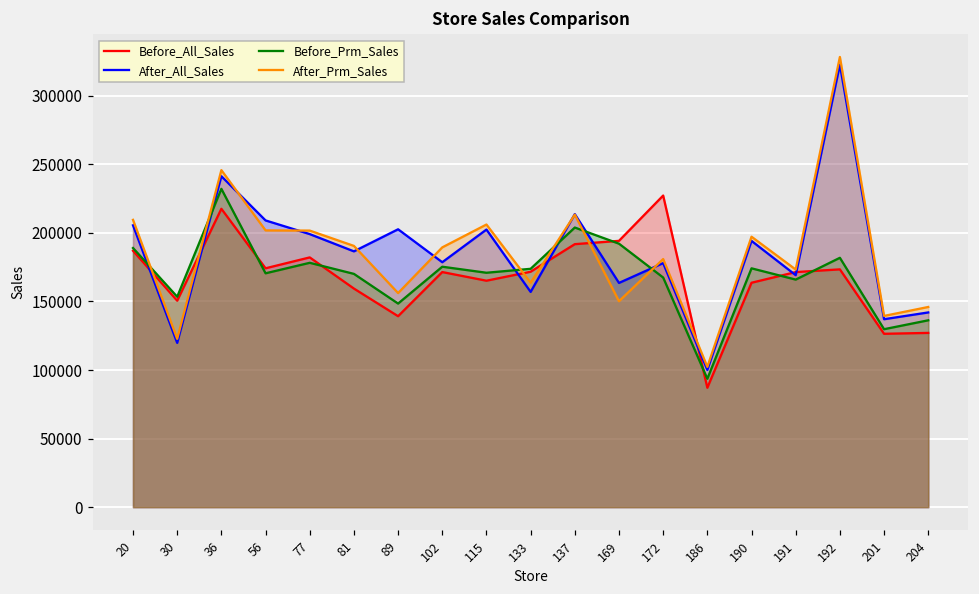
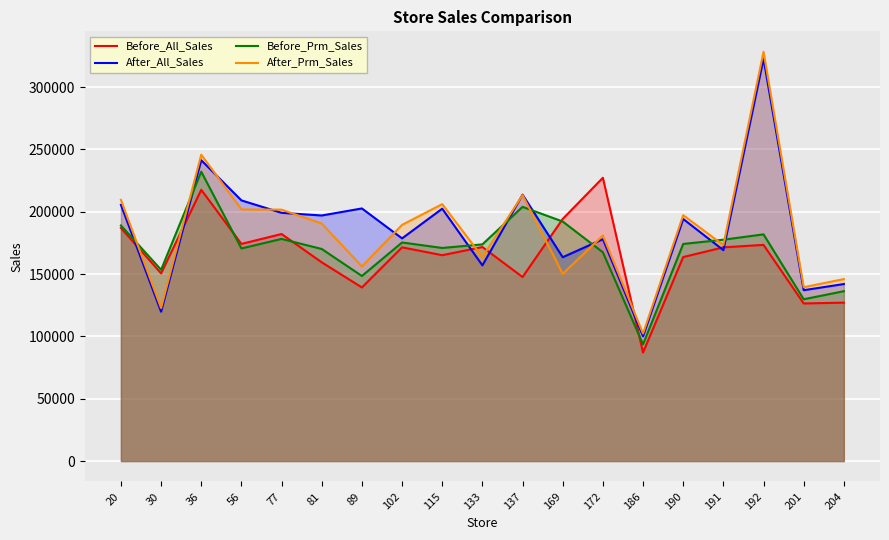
  {
    "Before_All_Sales": {
      "30": 151000,
      "36": 218000,
      "56": 174000,
      "77": 182000,
      "81": 159000,
      "89": 139000,
      "102": 171000,
      "115": 165000,
      "133": 172000,
-     "137": 192000,
+     "137": 148000,
      "172": 227000,
      "186": 87000,
      "190": 164000,
      "192": 173000,
      "201": 126000,
      "204": 127000
    },
    "After_All_Sales": {
      "20": 206000,
      "30": 120000,
      "36": 241000,
      "56": 209000,
      "77": 199000,
-     "81": 187000,
+     "81": 197000,
      "89": 203000,
      "102": 179000,
      "115": 202000,
      "133": 157000,
      "169": 164000,
      "172": 178000,
      "186": 100000,
      "190": 194000,
      "191": 169000,
      "192": 323000,
      "201": 137000,
      "204": 142000
    },
    "Before_Prm_Sales": {
      "30": 153000,
      "36": 232000,
      "56": 171000,
      "77": 178000,
      "81": 170000,
      "89": 148000,
      "102": 175000,
      "115": 171000,
      "133": 174000,
      "137": 204000,
      "172": 167000,
      "186": 94000,
      "190": 174000,
-     "191": 166000,
+     "191": 178000,
      "192": 182000,
      "201": 130000,
      "204": 136000
    },
    "After_Prm_Sales": {
      "20": 210000,
      "30": 123000,
      "36": 246000,
      "56": 202000,
      "77": 202000,
      "81": 191000,
      "89": 156000,
      "102": 189000,
      "115": 206000,
      "133": 164000,
      "169": 150000,
      "172": 181000,
      "186": 102000,
      "190": 197000,
      "192": 328000,
      "201": 139000,
      "204": 146000
    }
  }
